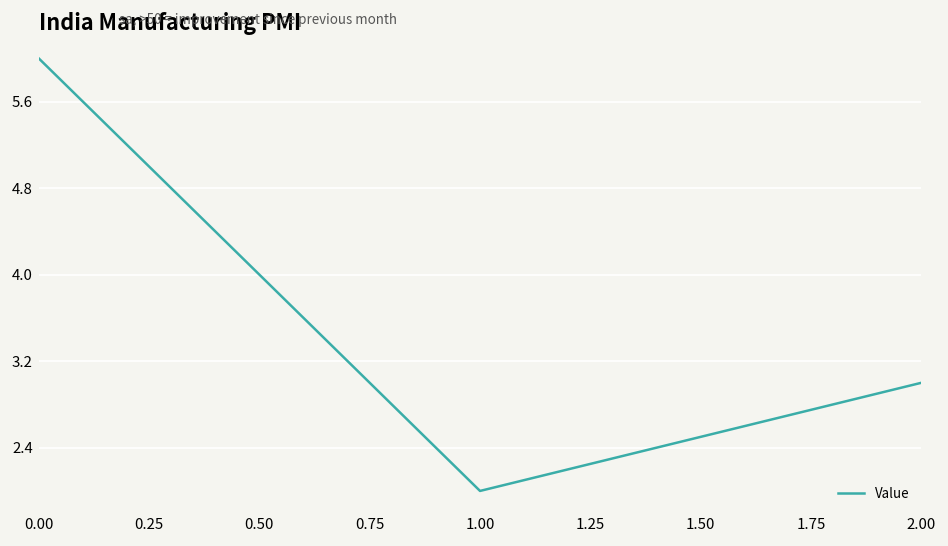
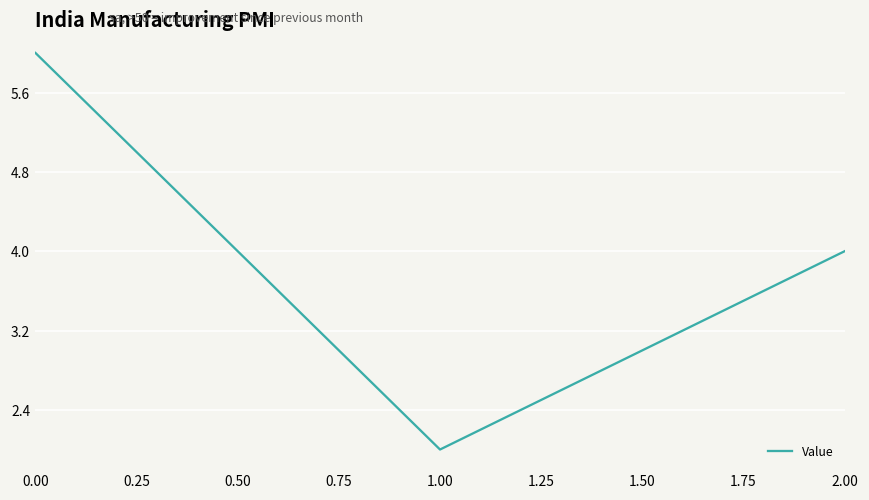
  {
    "0.00": 6,
    "1.00": 2,
-   "2.00": 3
+   "2.00": 4
  }
